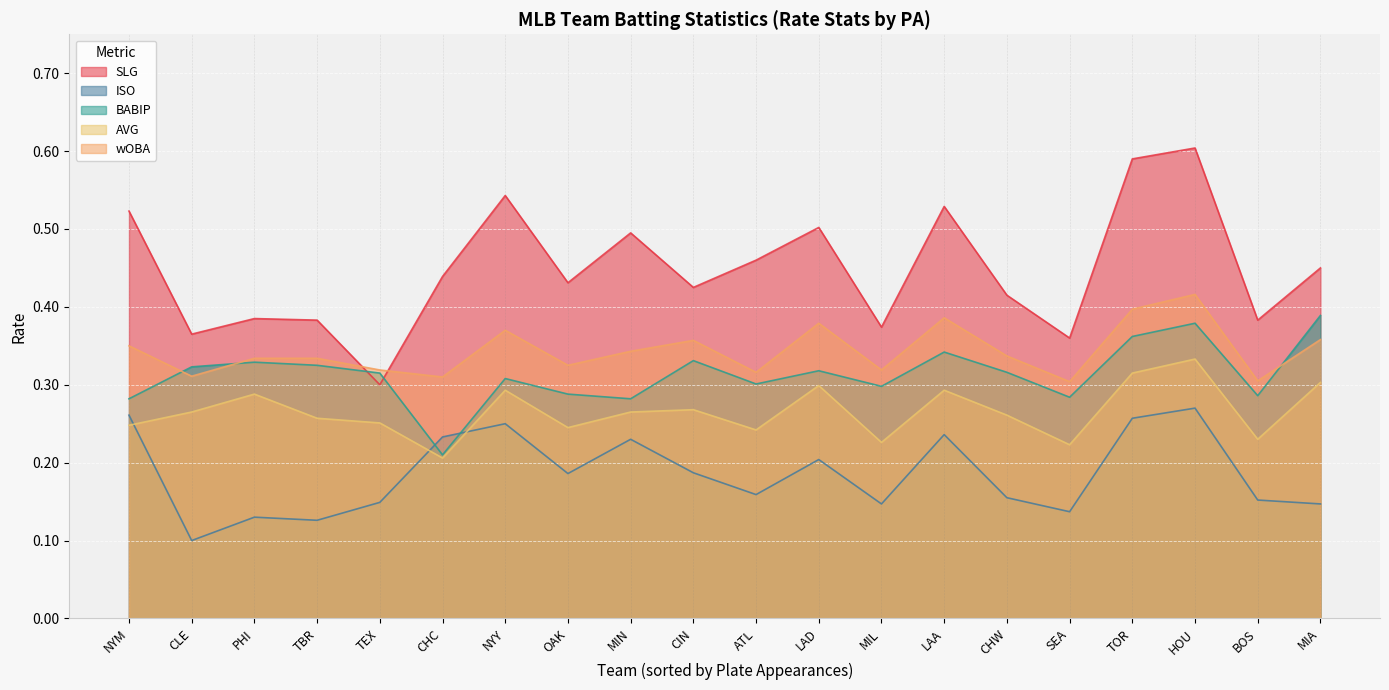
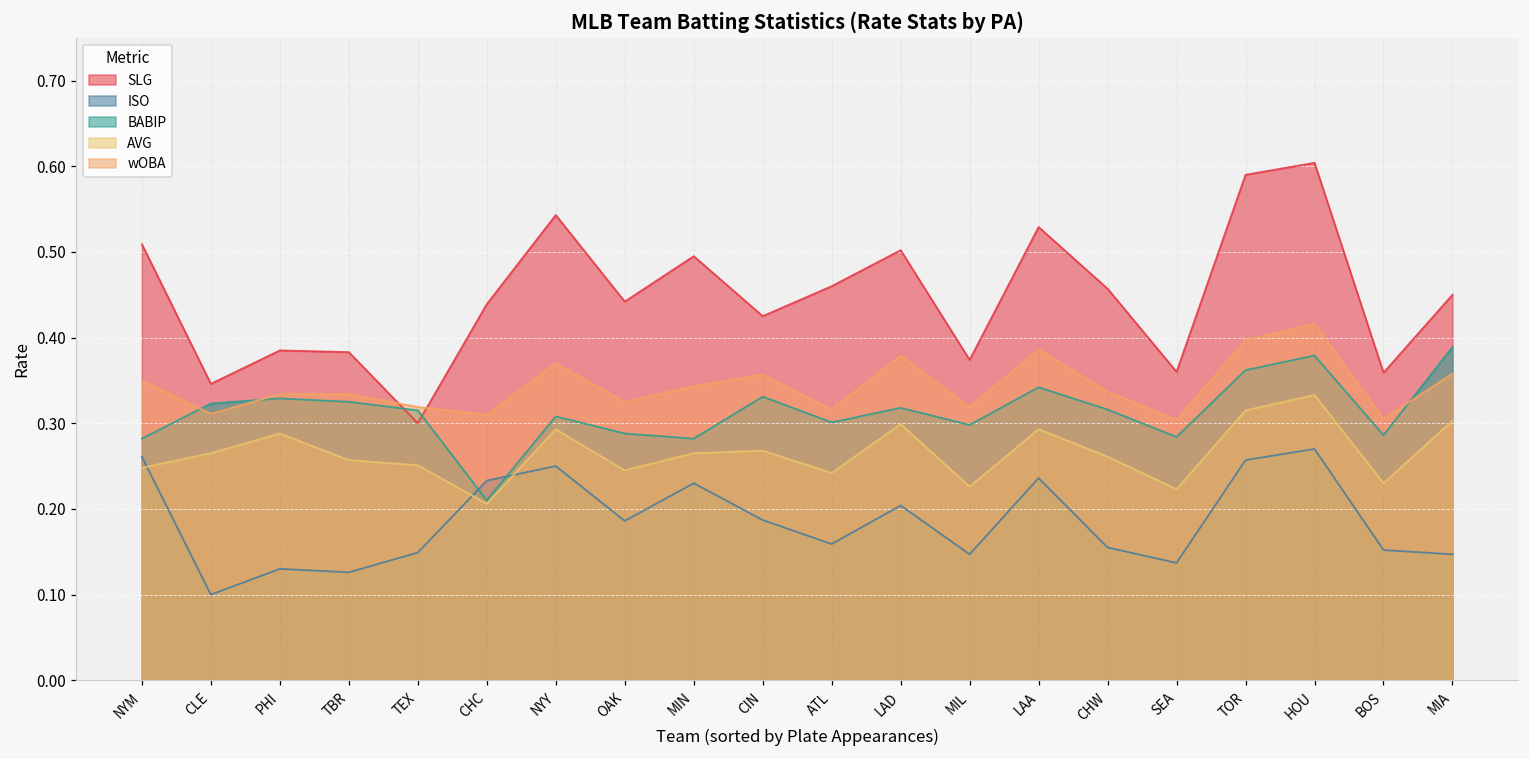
  {
    "SLG": {
-     "NYM": 0.52,
-     "CLE": 0.37,
+     "NYM": 0.51,
+     "CLE": 0.35,
      "PHI": 0.39,
      "TBR": 0.38,
      "TEX": 0.30,
      "CHC": 0.44,
      "NYY": 0.54,
-     "OAK": 0.43,
+     "OAK": 0.44,
      "MIN": 0.50,
      "CIN": 0.43,
      "ATL": 0.46,
      "LAD": 0.50,
      "MIL": 0.37,
      "LAA": 0.53,
-     "CHW": 0.42,
+     "CHW": 0.46,
      "SEA": 0.36,
      "TOR": 0.59,
      "HOU": 0.60,
-     "BOS": 0.38,
+     "BOS": 0.36,
      "MIA": 0.45
    }
  }
